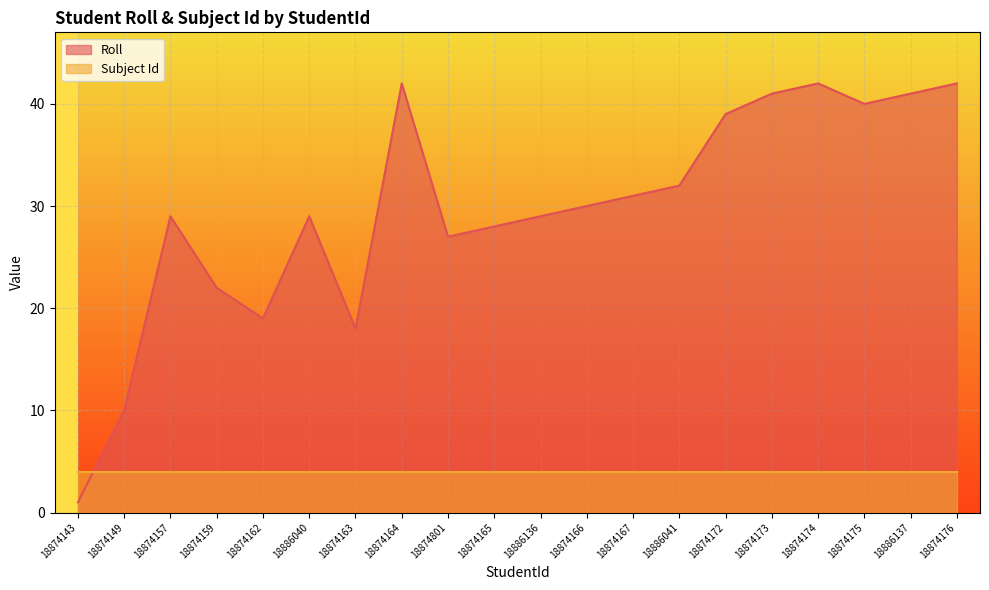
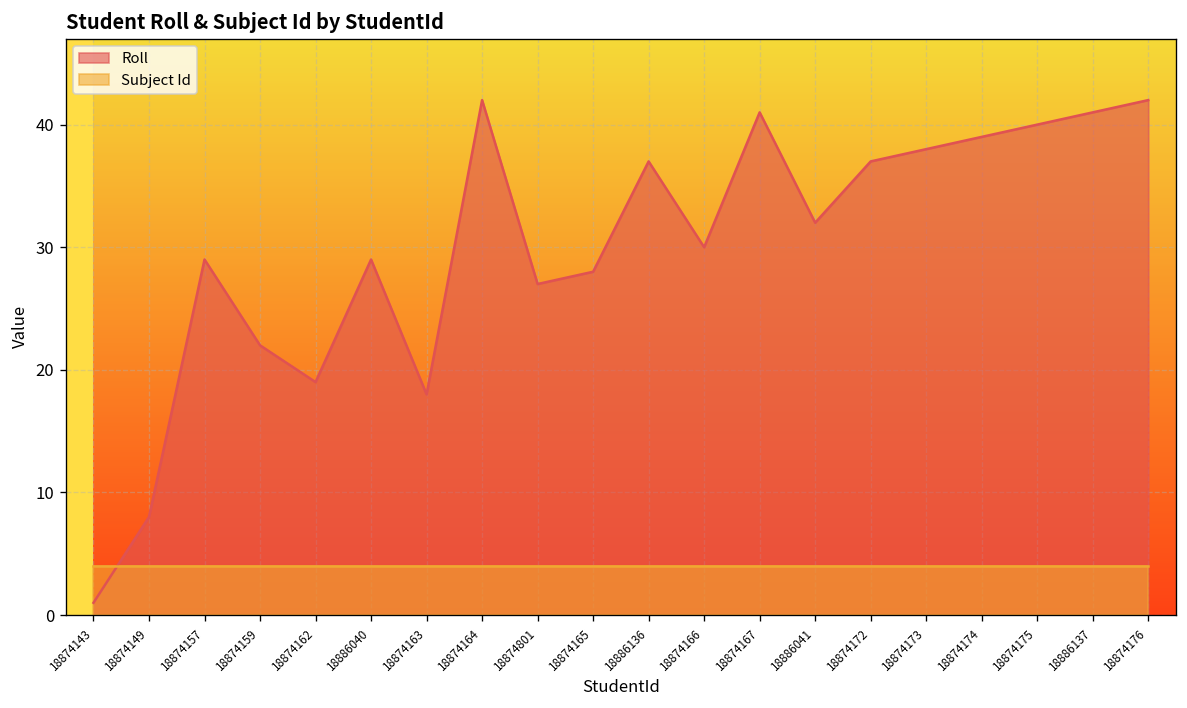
  {
    "Roll": {
      "18874143": 1,
-     "18874149": 10,
+     "18874149": 8,
      "18874157": 29,
      "18874159": 22,
      "18874162": 19,
      "18886040": 29,
      "18874163": 18,
      "18874164": 42,
      "18874801": 27,
      "18874165": 28,
-     "18886136": 29,
+     "18886136": 37,
      "18874166": 30,
-     "18874167": 31,
+     "18874167": 41,
      "18886041": 32,
-     "18874172": 39,
-     "18874173": 41,
-     "18874174": 42,
+     "18874172": 37,
+     "18874173": 38,
+     "18874174": 39,
      "18874175": 40,
      "18886137": 41,
      "18874176": 42
    },
    "Subject Id": {
      "18874143": 4,
      "18874149": 4,
      "18874157": 4,
      "18874159": 4,
      "18874162": 4,
      "18886040": 4,
      "18874163": 4,
      "18874164": 4,
      "18874801": 4,
      "18874165": 4,
      "18886136": 4,
      "18874166": 4,
      "18874167": 4,
      "18886041": 4,
      "18874172": 4,
      "18874173": 4,
      "18874174": 4,
      "18874175": 4,
      "18886137": 4,
      "18874176": 4
    }
  }
